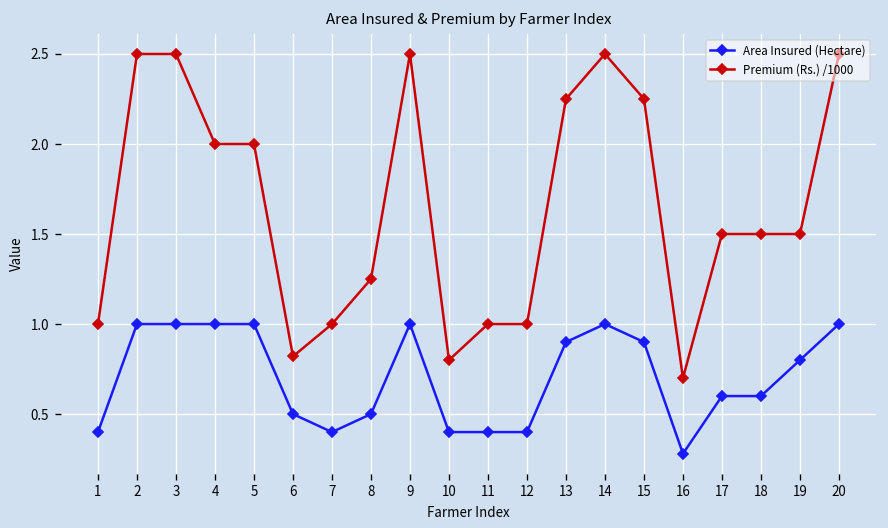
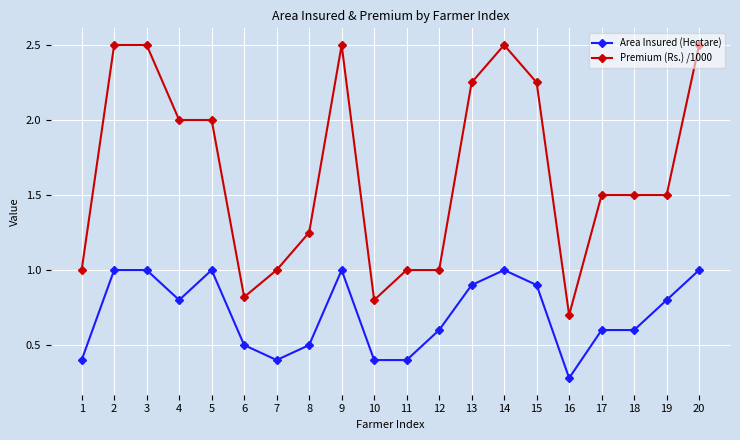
  {
    "Area Insured (Hectare)": {
      "1": 0.4,
      "2": 1.0,
      "3": 1.0,
-     "4": 1.0,
+     "4": 0.8,
      "5": 1.0,
      "6": 0.5,
      "7": 0.4,
      "8": 0.5,
      "9": 1.0,
      "10": 0.4,
      "11": 0.4,
-     "12": 0.4,
+     "12": 0.6,
      "13": 0.9,
      "14": 1.0,
      "15": 0.9,
      "16": 0.28,
      "17": 0.6,
      "18": 0.6,
      "19": 0.8,
      "20": 1.0
    },
    "Premium (Rs.) /1000": {
      "1": 1.0,
      "2": 2.5,
      "3": 2.5,
      "4": 2.0,
      "5": 2.0,
      "6": 0.82,
      "7": 1.0,
      "8": 1.25,
      "9": 2.5,
      "10": 0.8,
      "11": 1.0,
      "12": 1.0,
      "13": 2.25,
      "14": 2.5,
      "15": 2.25,
      "16": 0.7,
      "17": 1.5,
      "18": 1.5,
      "19": 1.5
    }
  }
